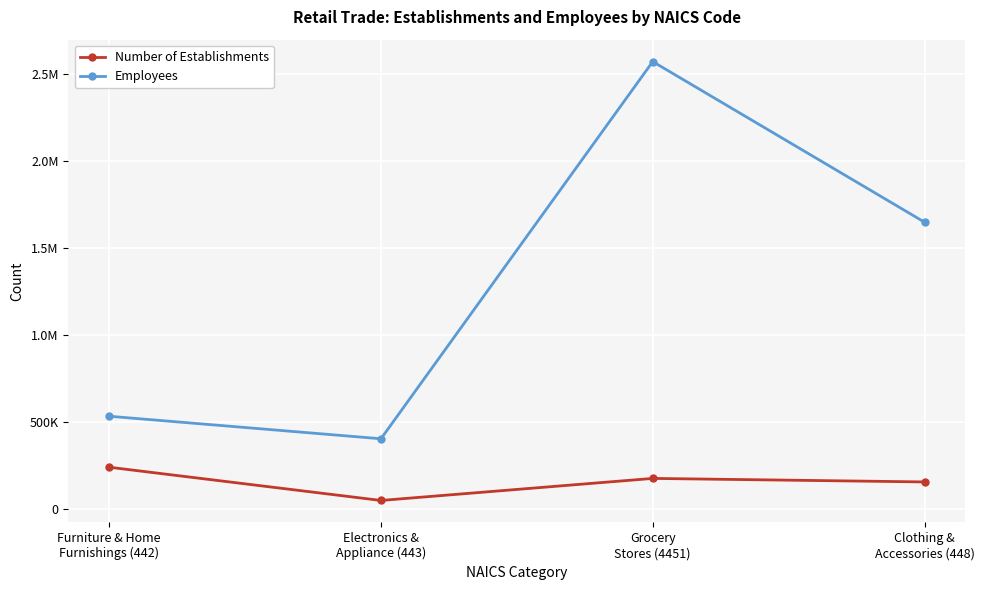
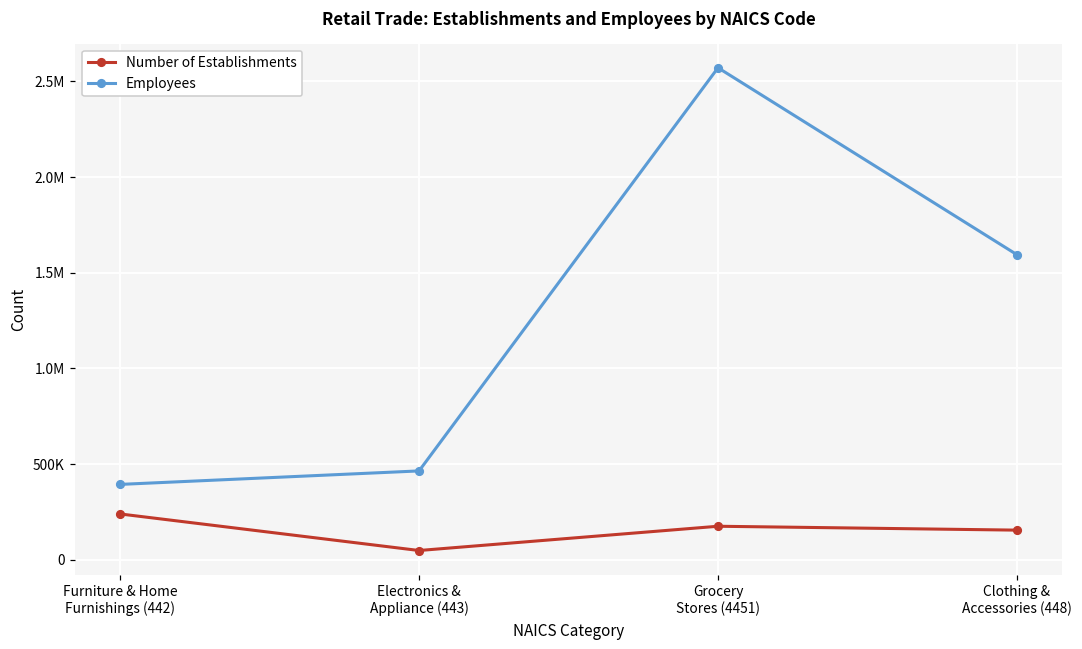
  {
    "Number of Establishments": {
      "Furniture & Home Furnishings (442)": 240000,
      "Electronics & Appliance (443)": 50000,
      "Grocery Stores (4451)": 180000,
      "Clothing & Accessories (448)": 160000
    },
    "Employees": {
-     "Furniture & Home Furnishings (442)": 530000,
-     "Electronics & Appliance (443)": 400000,
+     "Furniture & Home Furnishings (442)": 390000,
+     "Electronics & Appliance (443)": 460000,
      "Grocery Stores (4451)": 2570000,
-     "Clothing & Accessories (448)": 1650000
+     "Clothing & Accessories (448)": 1590000
    }
  }
